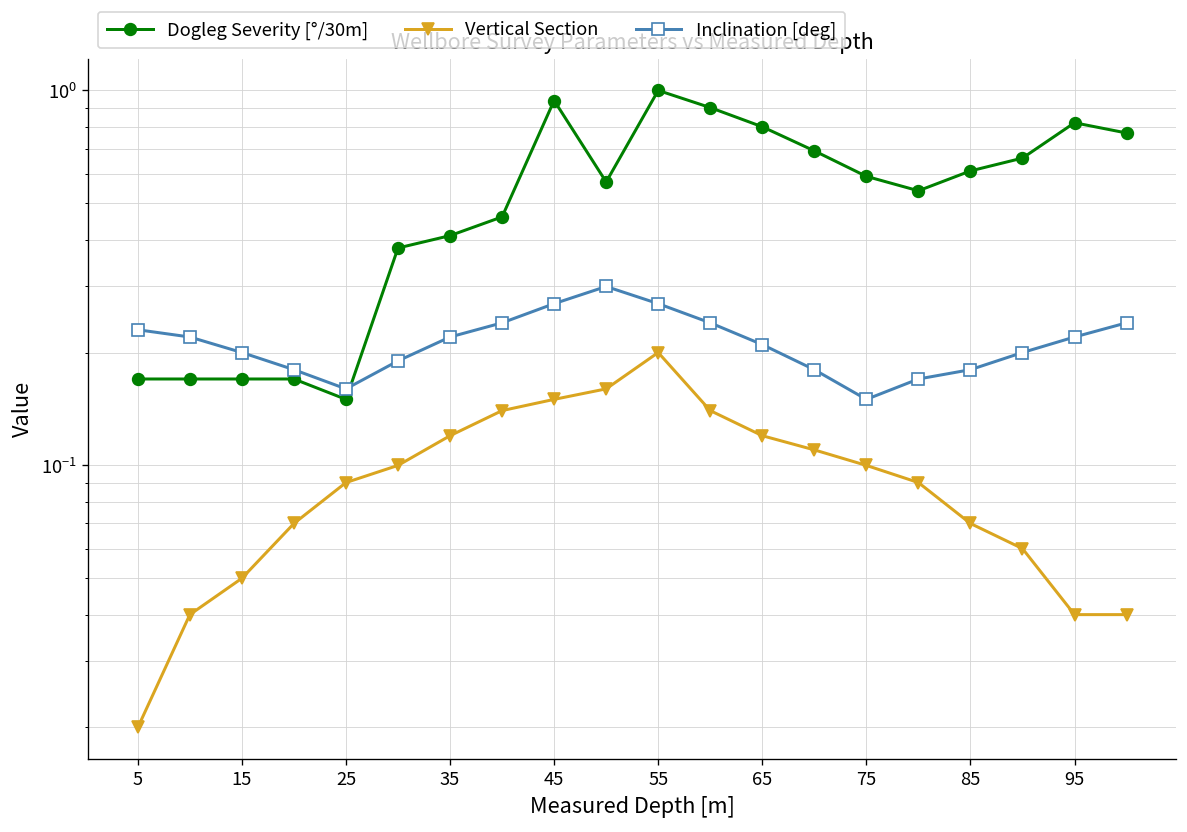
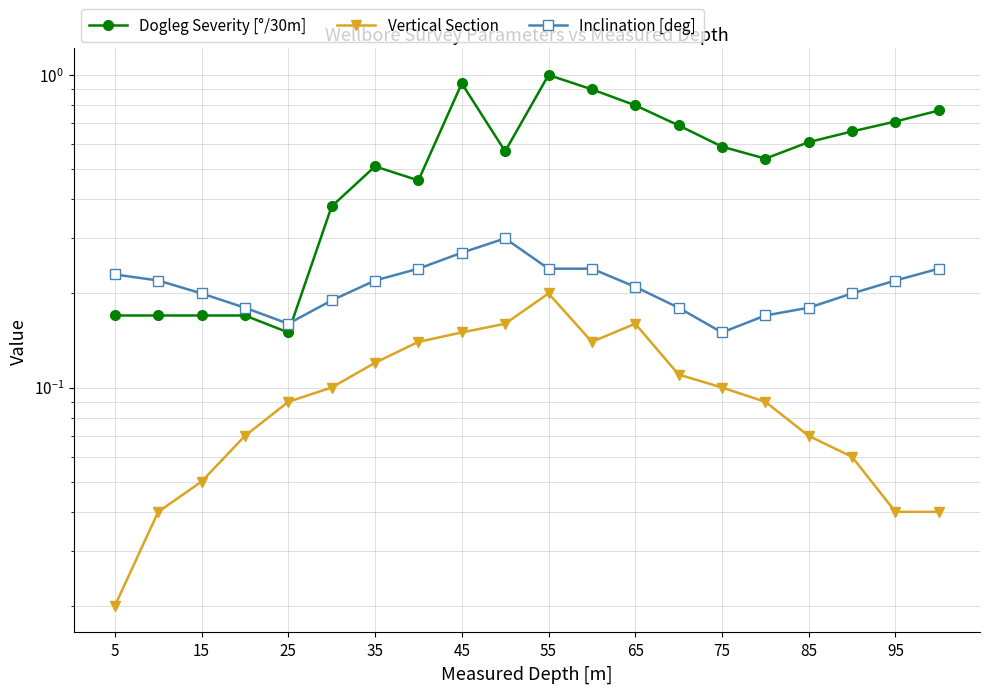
  {
    "Dogleg Severity [°/30m]": {
      "5": 0.17,
      "15": 0.17,
      "25": 0.15,
-     "35": 0.41,
+     "35": 0.51,
      "45": 0.94,
      "55": 1.00,
      "65": 0.80,
      "75": 0.59,
      "85": 0.61,
-     "95": 0.82
+     "95": 0.71
    },
    "Vertical Section": {
      "5": 0.02,
      "15": 0.05,
      "25": 0.09,
      "35": 0.12,
      "45": 0.15,
      "55": 0.20,
-     "65": 0.12,
+     "65": 0.16,
      "75": 0.10,
      "85": 0.07,
      "95": 0.04
    },
    "Inclination [deg]": {
      "5": 0.23,
      "15": 0.20,
      "25": 0.16,
      "35": 0.22,
      "45": 0.27,
-     "55": 0.27,
+     "55": 0.24,
      "65": 0.21,
      "75": 0.15,
      "85": 0.18,
      "95": 0.22
    }
  }
